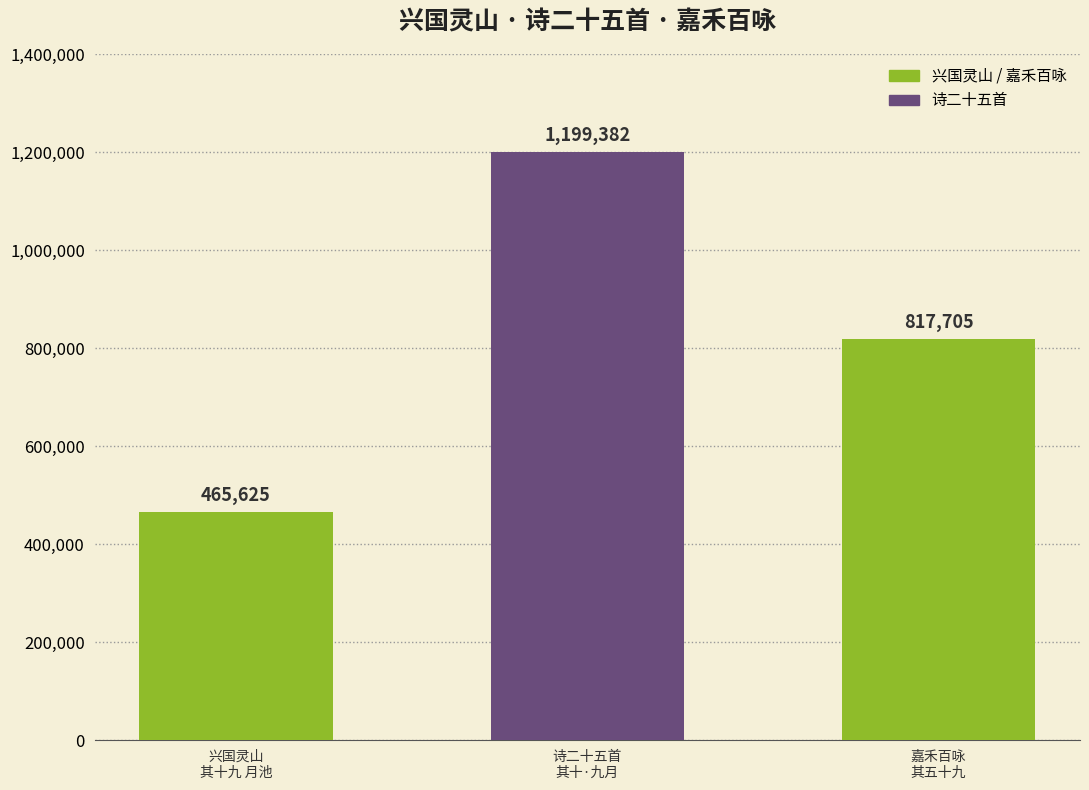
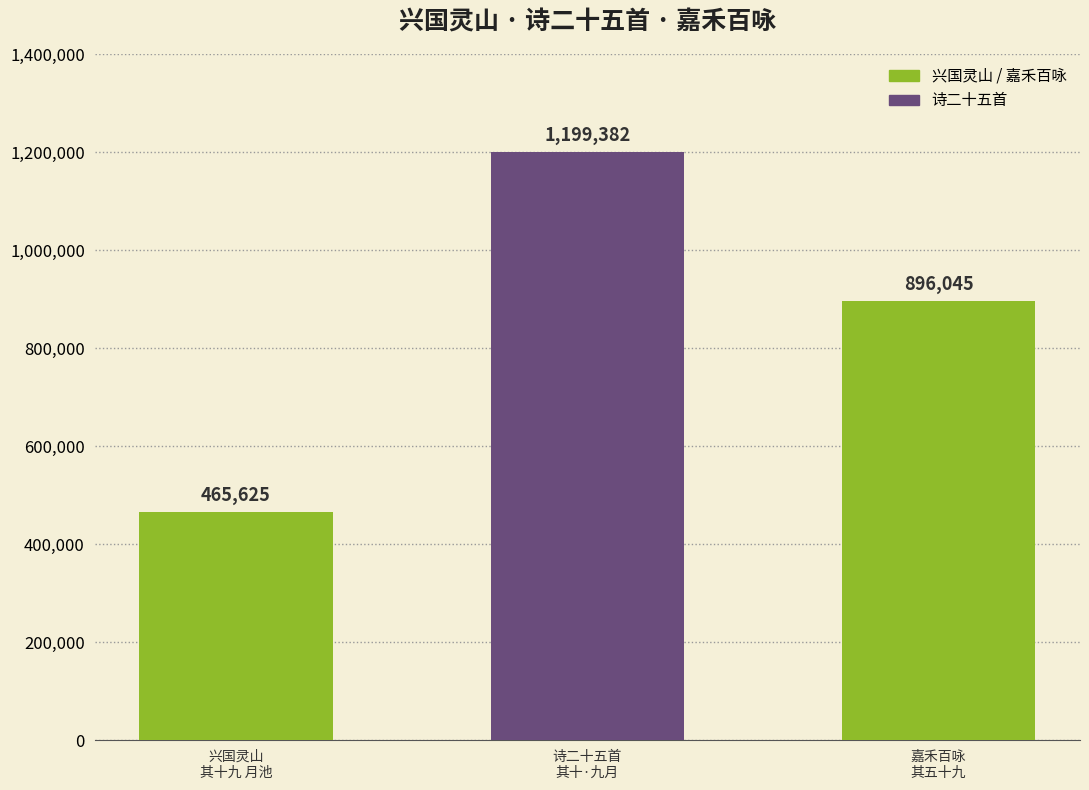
  {
    "兴国灵山 其十九 月池": "465,625",
    "诗二十五首 其十·九月": "1,199,382",
-   "嘉禾百咏 其五十九": "817,705"
+   "嘉禾百咏 其五十九": "896,045"
  }
